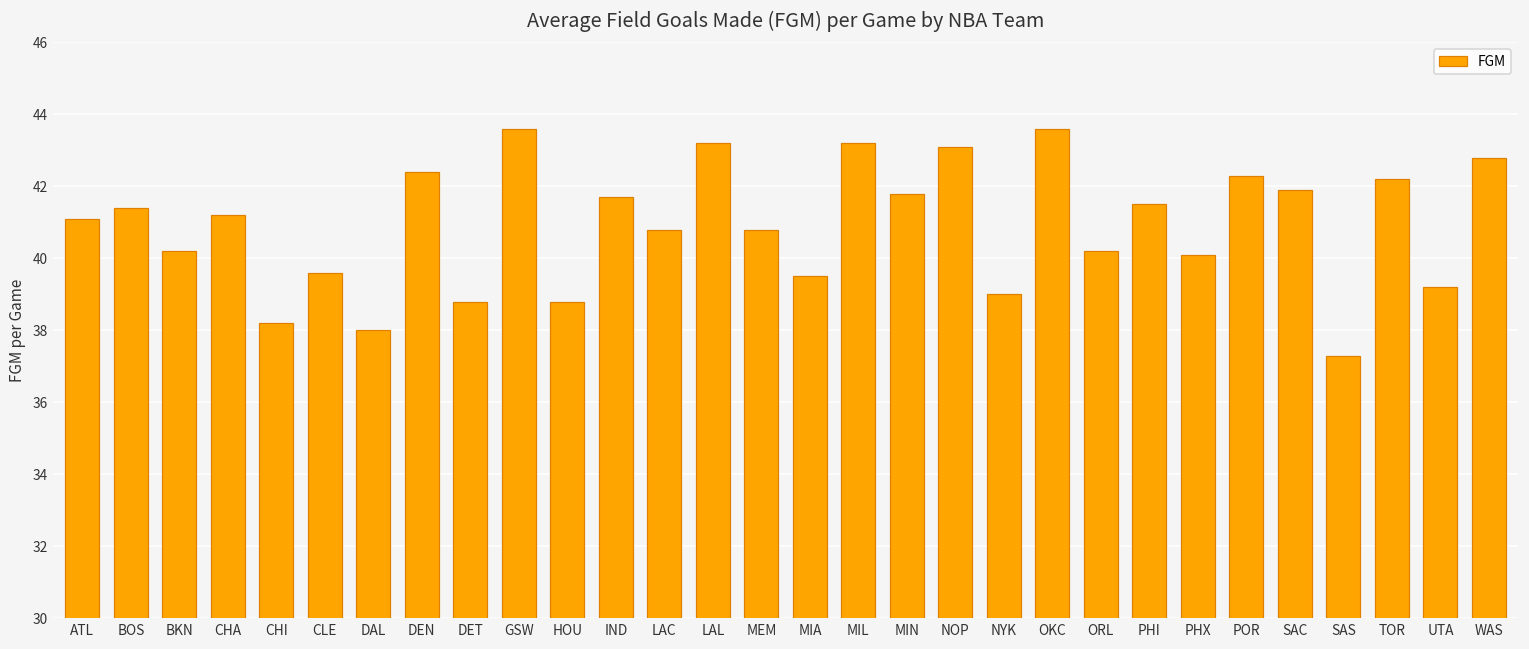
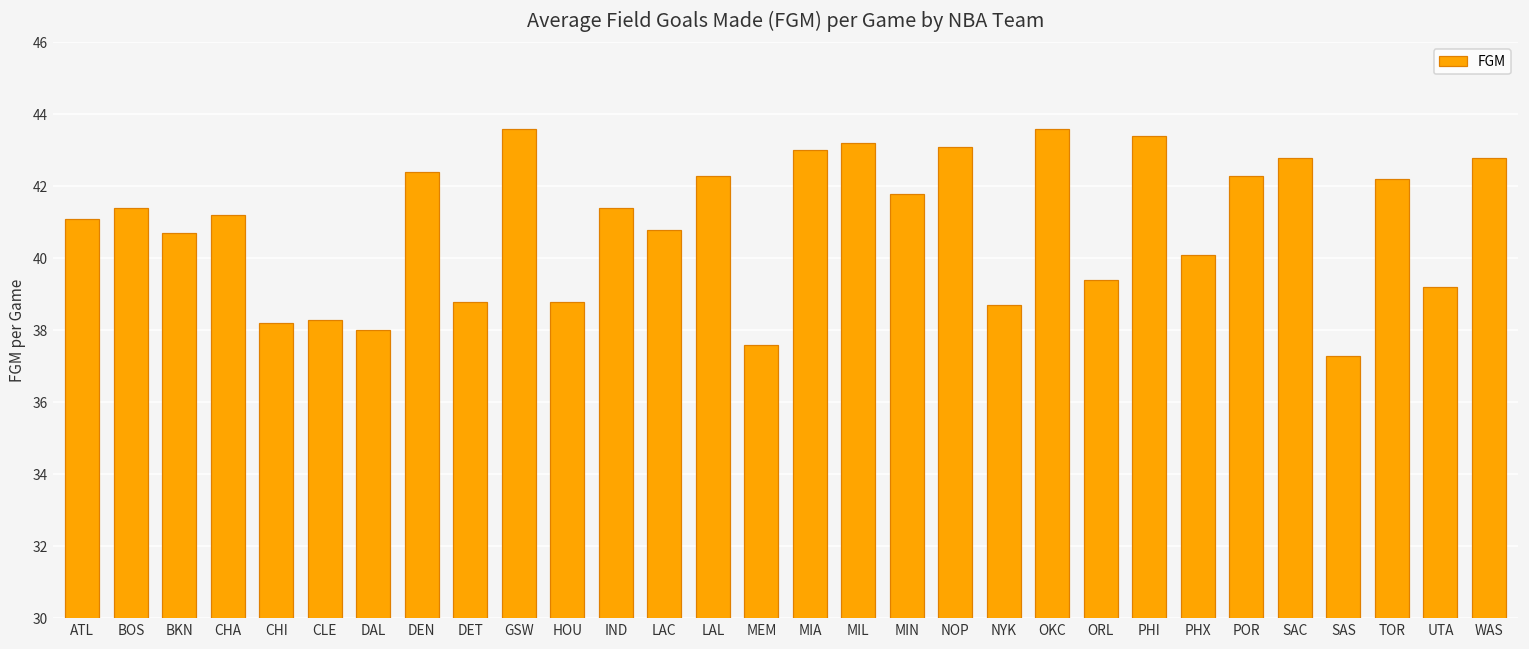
  {
    "ATL": 41.1,
    "BOS": 41.4,
-   "BKN": 40.2,
+   "BKN": 40.7,
    "CHA": 41.2,
    "CHI": 38.2,
-   "CLE": 39.6,
+   "CLE": 38.3,
    "DAL": 38.0,
    "DEN": 42.4,
    "DET": 38.8,
    "GSW": 43.6,
    "HOU": 38.8,
-   "IND": 41.7,
+   "IND": 41.4,
    "LAC": 40.8,
-   "LAL": 43.2,
-   "MEM": 40.8,
-   "MIA": 39.5,
+   "LAL": 42.3,
+   "MEM": 37.6,
+   "MIA": 43.0,
    "MIL": 43.2,
    "MIN": 41.8,
    "NOP": 43.1,
-   "NYK": 39.0,
+   "NYK": 38.7,
    "OKC": 43.6,
-   "ORL": 40.2,
-   "PHI": 41.5,
+   "ORL": 39.4,
+   "PHI": 43.4,
    "PHX": 40.1,
    "POR": 42.3,
-   "SAC": 41.9,
+   "SAC": 42.8,
    "SAS": 37.3,
    "TOR": 42.2,
    "UTA": 39.2,
    "WAS": 42.8
  }
